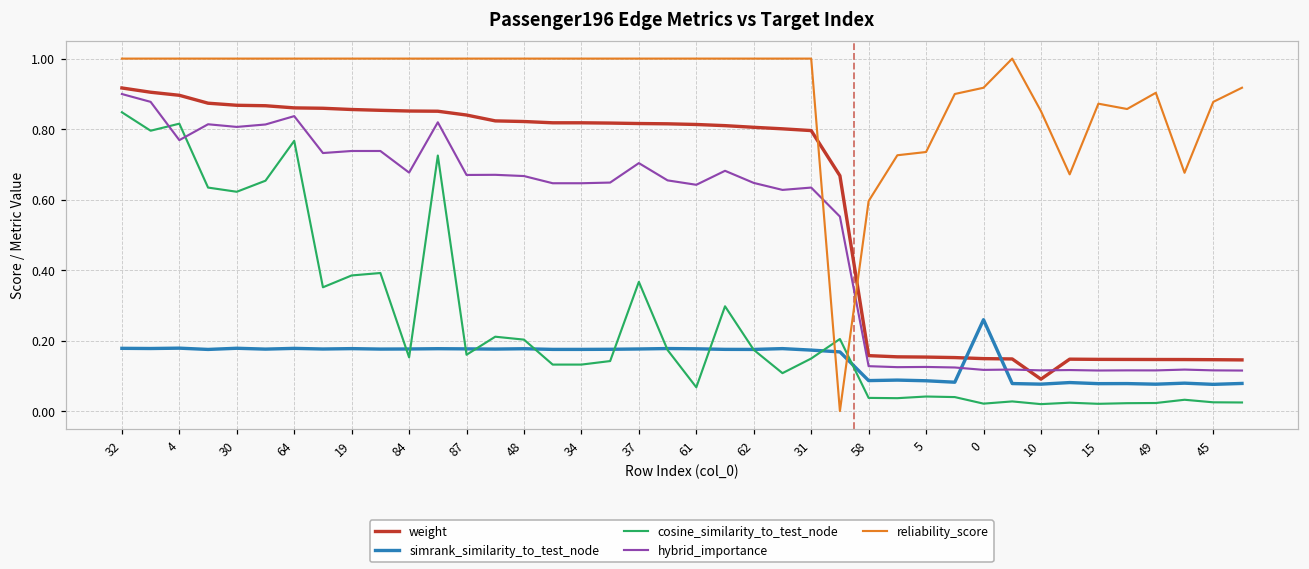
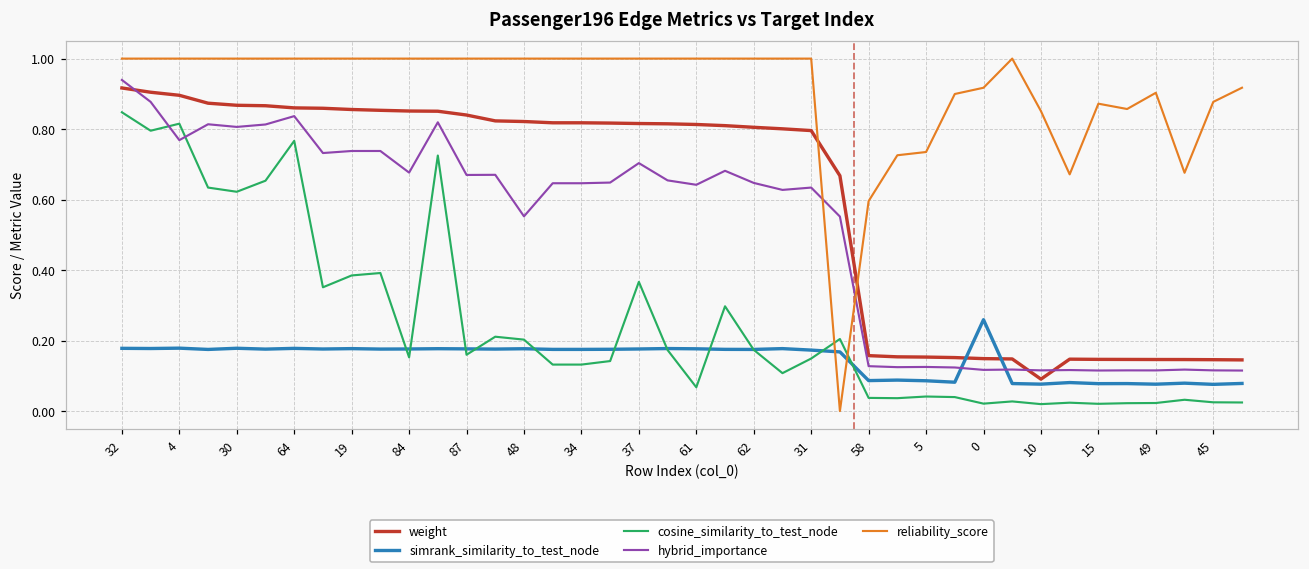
  {
    "weight": {
      "32": 0.92,
      "4": 0.90,
      "30": 0.87,
      "64": 0.86,
      "84": 0.85,
      "87": 0.84,
      "48": 0.82,
      "34": 0.82,
      "61": 0.81,
      "62": 0.81,
      "58": 0.16,
      "0": 0.15,
      "10": 0.09,
      "49": 0.15,
      "45": 0.15
    },
    "simrank_similarity_to_test_node": {
      "32": 0.18,
      "4": 0.18,
      "30": 0.18,
      "64": 0.18,
      "84": 0.18,
      "87": 0.18,
      "48": 0.18,
      "34": 0.18,
      "61": 0.18,
      "58": 0.09,
      "0": 0.26,
      "10": 0.08,
      "49": 0.08,
      "45": 0.08
    },
    "cosine_similarity_to_test_node": {
      "32": 0.85,
      "4": 0.82,
      "30": 0.62,
      "64": 0.77,
      "84": 0.15,
      "87": 0.16,
      "48": 0.20,
      "34": 0.13,
      "61": 0.07,
      "58": 0.04,
      "0": 0.02,
      "10": 0.02,
      "49": 0.02,
      "45": 0.02
    },
    "hybrid_importance": {
-     "32": 0.90,
+     "32": 0.94,
      "4": 0.77,
      "30": 0.81,
      "64": 0.84,
      "84": 0.68,
      "87": 0.67,
-     "48": 0.67,
+     "48": 0.55,
      "34": 0.65,
      "61": 0.64,
      "62": 0.65,
      "58": 0.13,
      "0": 0.12,
      "10": 0.12,
      "49": 0.12,
      "45": 0.12
    },
    "reliability_score": {
      "32": 1.00,
      "4": 1.00,
      "30": 1.00,
      "64": 1.00,
      "84": 1.00,
      "87": 1.00,
      "48": 1.00,
      "34": 1.00,
      "61": 1.00,
      "62": 1.00,
      "58": 0.60,
      "0": 0.92,
      "10": 0.85,
      "49": 0.90,
      "45": 0.88
    }
  }
